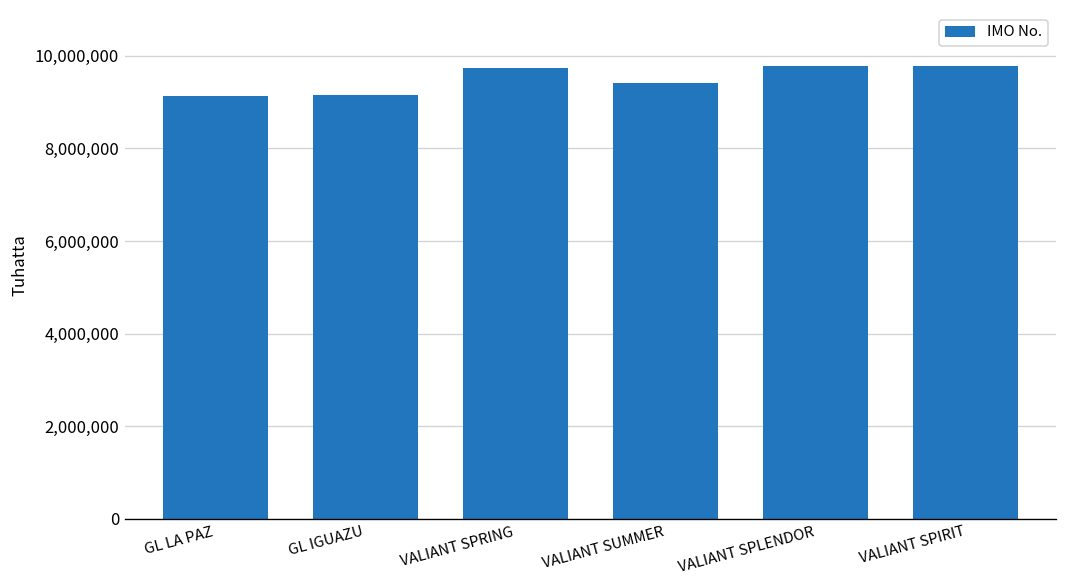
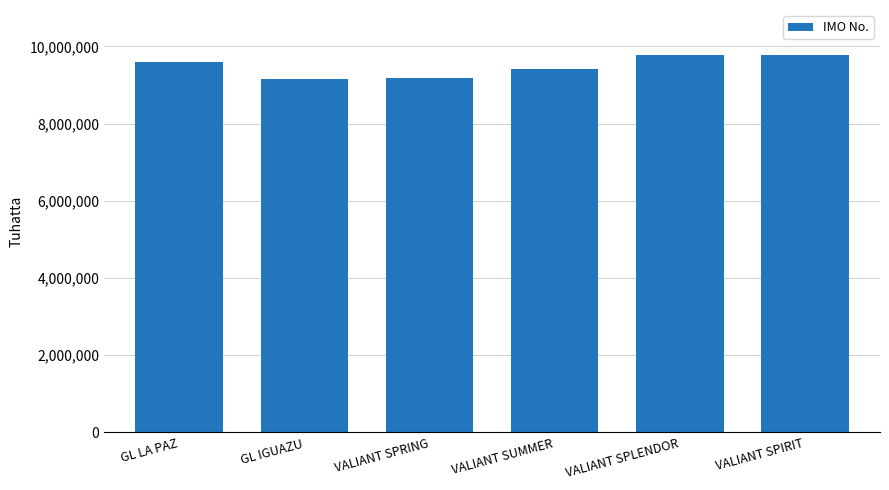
  {
-   "GL LA PAZ": "9,100,000",
+   "GL LA PAZ": "9,600,000",
    "GL IGUAZU": "9,200,000",
-   "VALIANT SPRING": "9,700,000",
+   "VALIANT SPRING": "9,200,000",
    "VALIANT SUMMER": "9,400,000",
    "VALIANT SPLENDOR": "9,800,000",
    "VALIANT SPIRIT": "9,800,000"
  }
